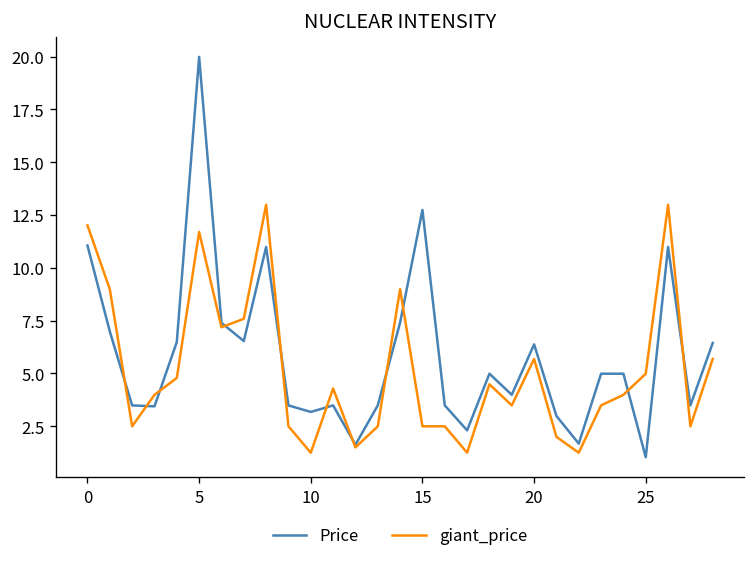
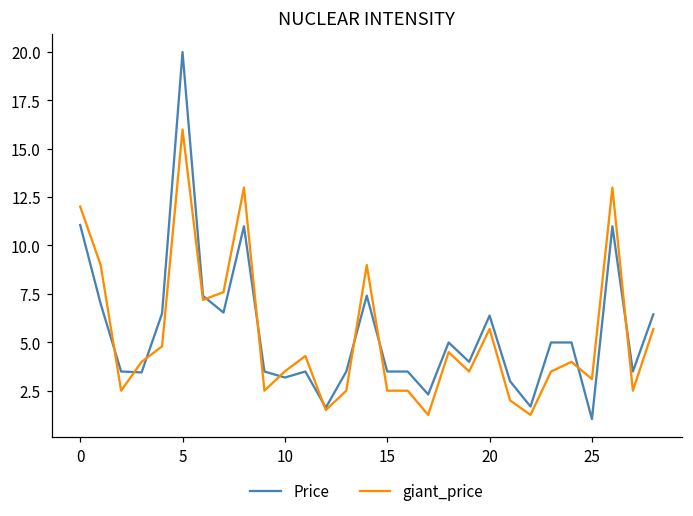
  {
    "Price": {
      "0": 11.1,
      "5": 20.0,
      "10": 3.2,
-     "15": 12.7,
+     "15": 3.5,
      "20": 6.4,
      "25": 1.0
    },
    "giant_price": {
      "0": 12.0,
-     "5": 11.7,
-     "10": 1.3,
+     "5": 16.0,
+     "10": 3.5,
      "15": 2.5,
      "20": 5.7,
-     "25": 5.0
+     "25": 3.1
    }
  }
